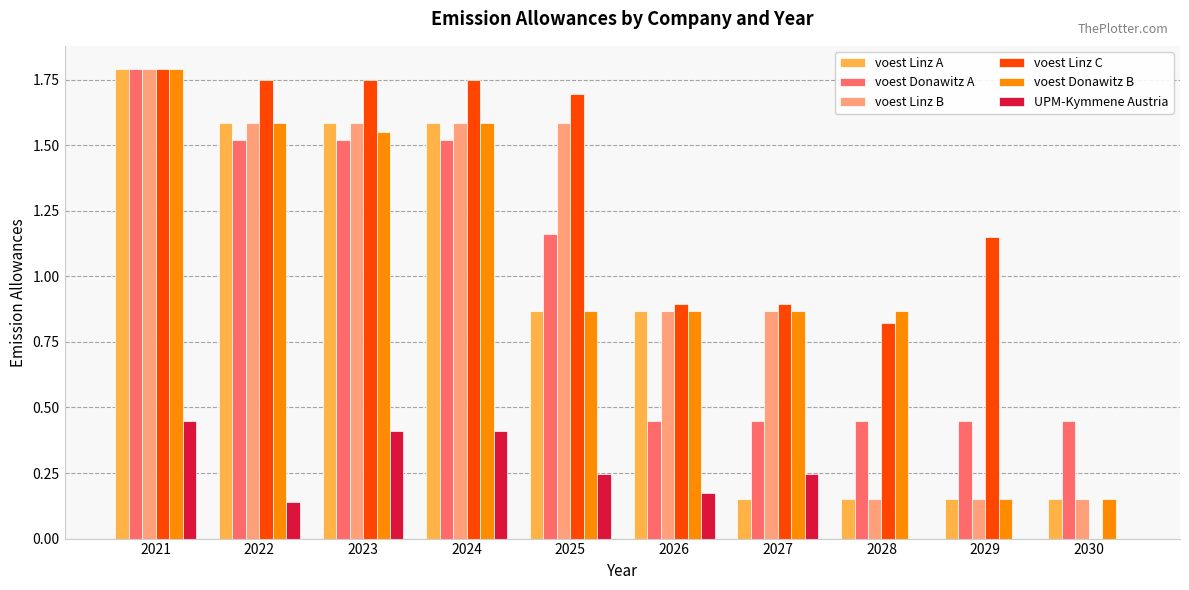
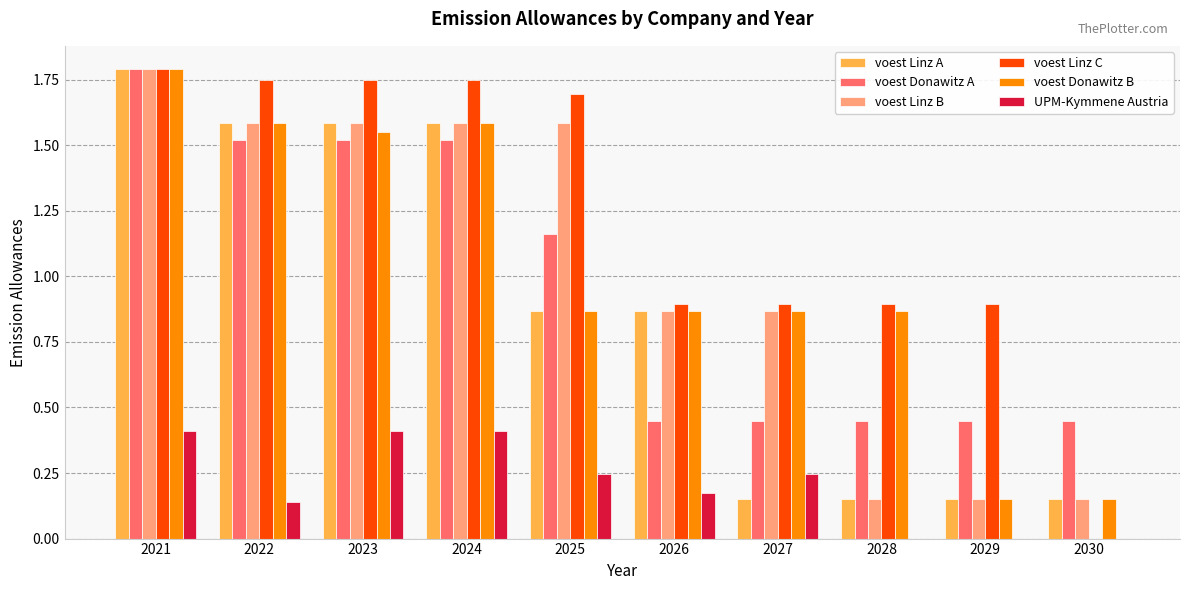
  {
    "voest Linz C": {
      "2021": 1.79,
      "2022": 1.75,
      "2023": 1.75,
      "2024": 1.75,
      "2025": 1.70,
      "2026": 0.90,
      "2027": 0.90,
-     "2028": 0.82,
-     "2029": 1.15,
+     "2028": 0.90,
+     "2029": 0.90,
      "2030": 0.00
    },
    "voest Donawitz B": {
      "2021": 1.79,
      "2022": 1.58,
      "2023": 1.55,
      "2024": 1.58,
      "2025": 0.87,
      "2026": 0.87,
      "2027": 0.87,
      "2028": 0.87,
      "2029": 0.15,
      "2030": 0.15
    },
    "UPM-Kymmene Austria": {
-     "2021": 0.45,
+     "2021": 0.41,
      "2022": 0.14,
      "2023": 0.41,
      "2024": 0.41,
      "2025": 0.25,
      "2026": 0.17,
      "2027": 0.25,
      "2028": 0.00,
      "2029": 0.00,
      "2030": 0.00
    }
  }
